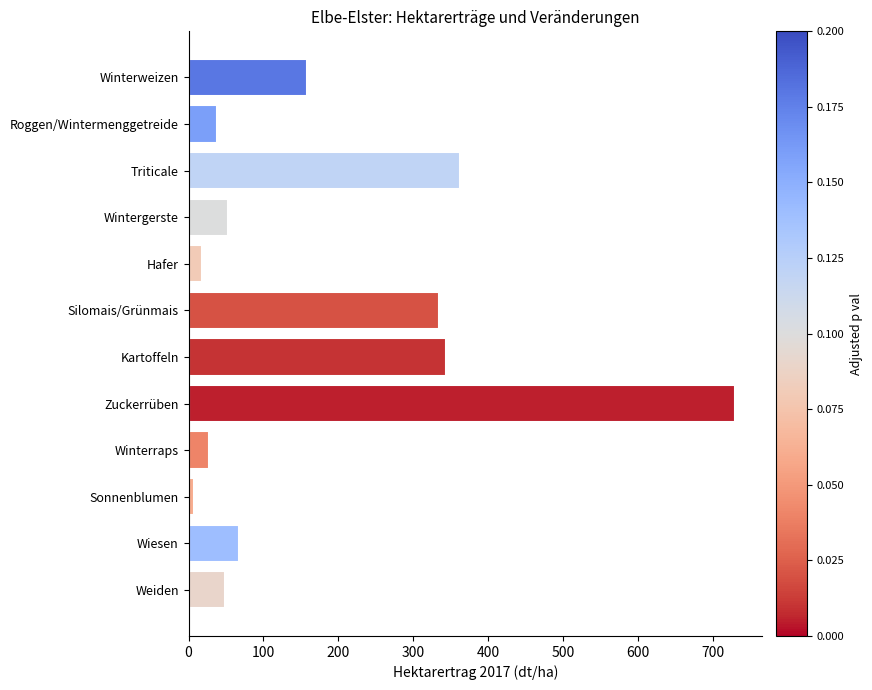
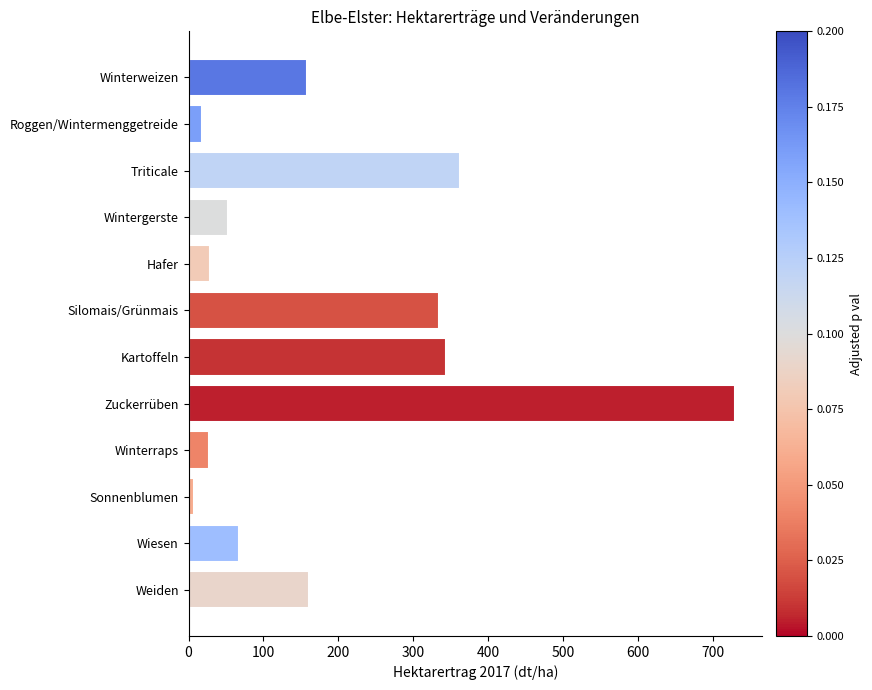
  {
    "Winterweizen": 160,
-   "Roggen/Wintermenggetreide": 40,
+   "Roggen/Wintermenggetreide": 20,
    "Triticale": 360,
    "Wintergerste": 50,
-   "Hafer": 20,
+   "Hafer": 30,
    "Silomais/Grünmais": 330,
    "Kartoffeln": 340,
    "Zuckerrüben": 730,
    "Winterraps": 30,
    "Sonnenblumen": 10,
    "Wiesen": 70,
-   "Weiden": 50
+   "Weiden": 160
  }
